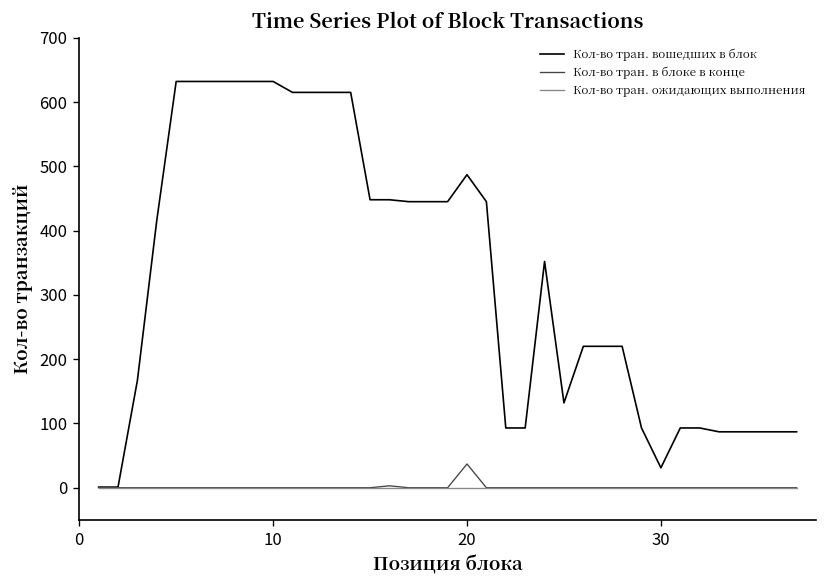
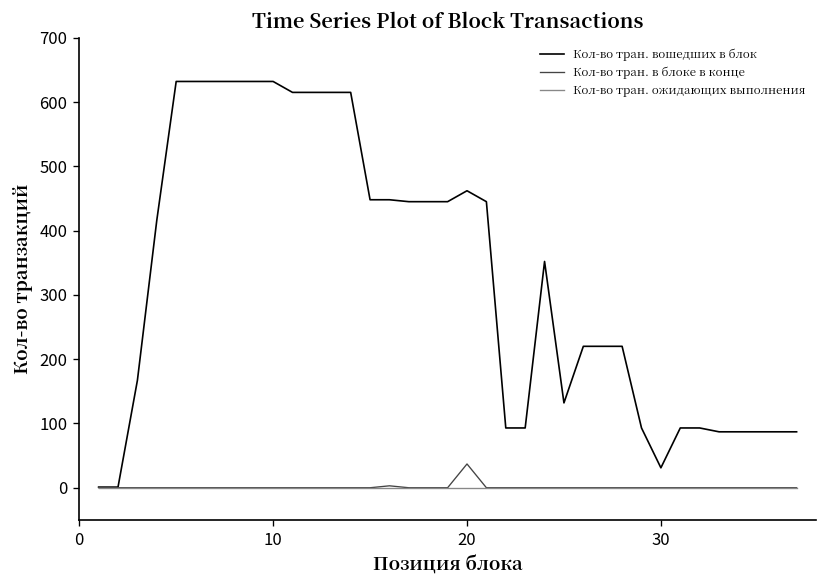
  {
    "Кол-во тран. вошедших в блок": {
      "10": 630,
-     "20": 490,
+     "20": 460,
      "30": 30
    },
    "Кол-во тран. в блоке в конце": {
      "20": 40
    },
    "Кол-во тран. ожидающих выполнения": {
      "20": 0
    }
  }
